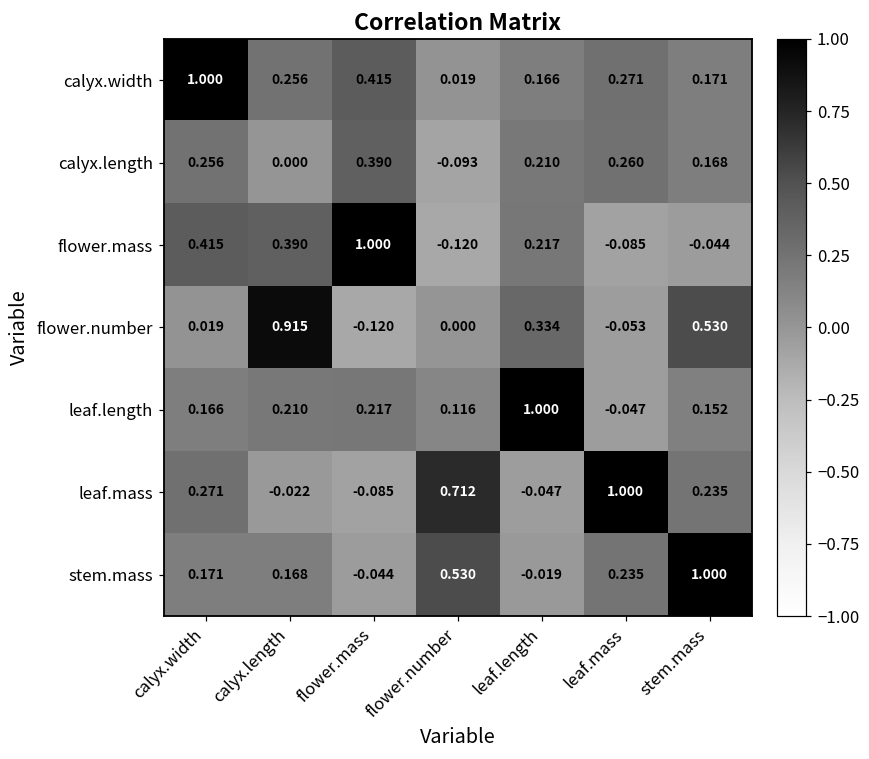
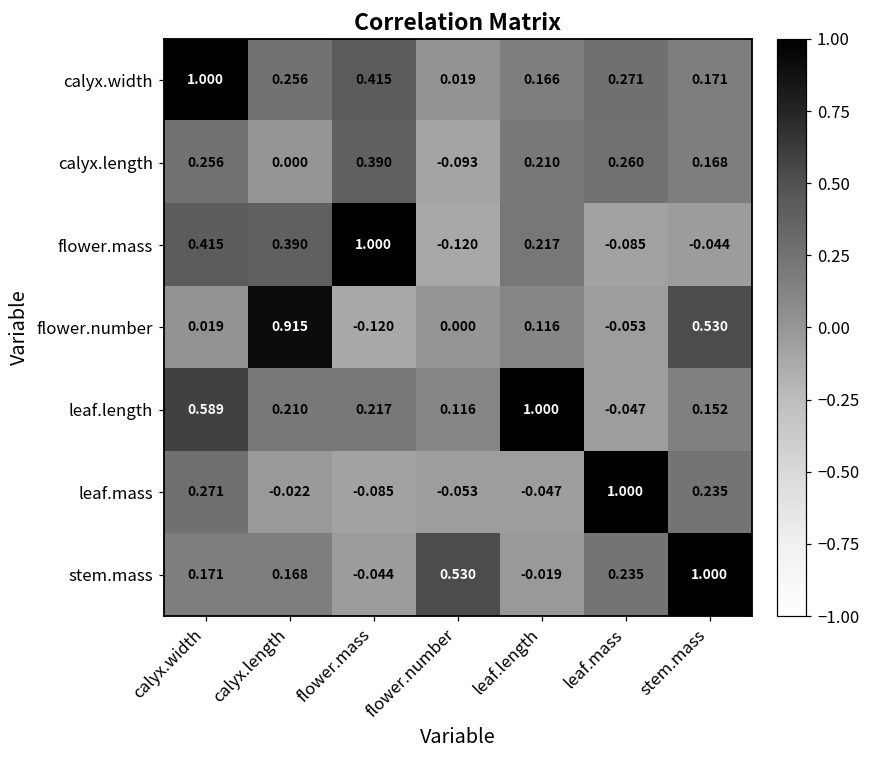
  {
    "calyx.width": {
      "calyx.width": 1.000,
      "calyx.length": 0.256,
      "flower.mass": 0.415,
      "flower.number": 0.019,
      "leaf.length": 0.166,
      "leaf.mass": 0.271,
      "stem.mass": 0.171
    },
    "calyx.length": {
      "calyx.width": 0.256,
      "calyx.length": 0.000,
      "flower.mass": 0.390,
      "flower.number": -0.093,
      "leaf.length": 0.210,
      "leaf.mass": 0.260,
      "stem.mass": 0.168
    },
    "flower.mass": {
      "calyx.width": 0.415,
      "calyx.length": 0.390,
      "flower.mass": 1.000,
      "flower.number": -0.120,
      "leaf.length": 0.217,
      "leaf.mass": -0.085,
      "stem.mass": -0.044
    },
    "flower.number": {
      "calyx.width": 0.019,
      "calyx.length": 0.915,
      "flower.mass": -0.120,
      "flower.number": 0.000,
-     "leaf.length": 0.334,
+     "leaf.length": 0.116,
      "leaf.mass": -0.053,
      "stem.mass": 0.530
    },
    "leaf.length": {
-     "calyx.width": 0.166,
+     "calyx.width": 0.589,
      "calyx.length": 0.210,
      "flower.mass": 0.217,
      "flower.number": 0.116,
      "leaf.length": 1.000,
      "leaf.mass": -0.047,
      "stem.mass": 0.152
    },
    "leaf.mass": {
      "calyx.width": 0.271,
      "calyx.length": -0.022,
      "flower.mass": -0.085,
-     "flower.number": 0.712,
+     "flower.number": -0.053,
      "leaf.length": -0.047,
      "leaf.mass": 1.000,
      "stem.mass": 0.235
    },
    "stem.mass": {
      "calyx.width": 0.171,
      "calyx.length": 0.168,
      "flower.mass": -0.044,
      "flower.number": 0.530,
      "leaf.length": -0.019,
      "leaf.mass": 0.235,
      "stem.mass": 1.000
    }
  }
